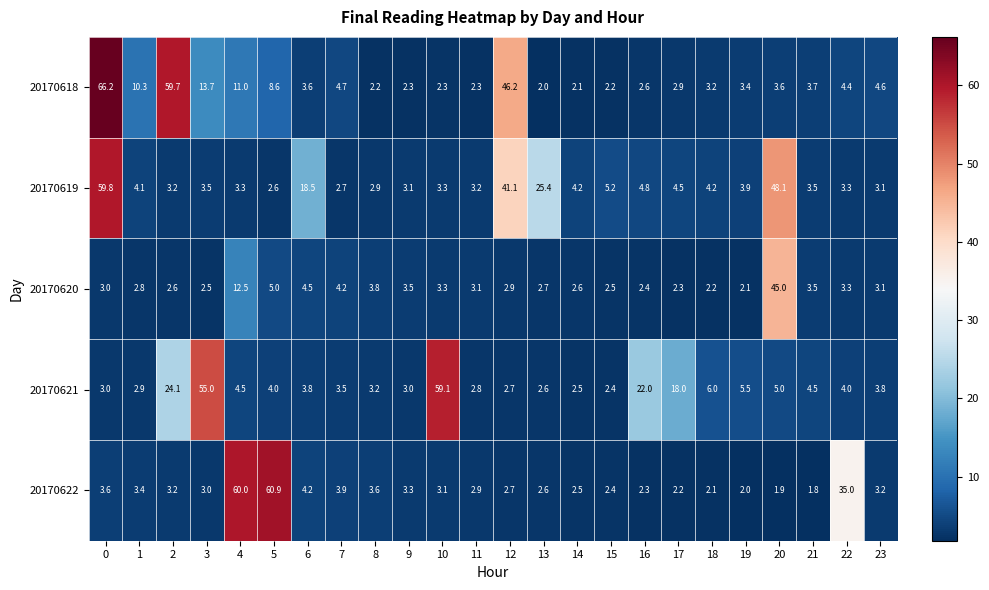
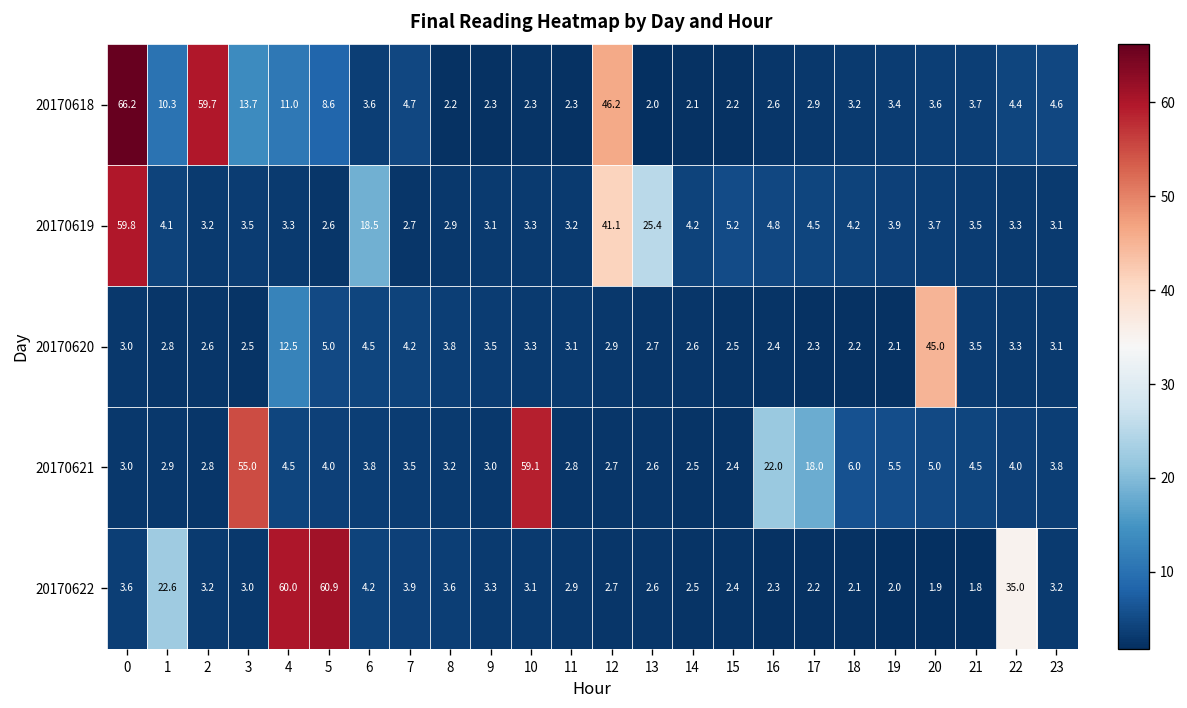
  {
    "20170618": {
      "0": 66.2,
      "1": 10.3,
      "2": 59.7,
      "3": 13.7,
      "4": 11.0,
      "5": 8.6,
      "6": 3.6,
      "7": 4.7,
      "8": 2.2,
      "9": 2.3,
      "10": 2.3,
      "11": 2.3,
      "12": 46.2,
      "13": 2.0,
      "14": 2.1,
      "15": 2.2,
      "16": 2.6,
      "17": 2.9,
      "18": 3.2,
      "19": 3.4,
      "20": 3.6,
      "21": 3.7,
      "22": 4.4,
      "23": 4.6
    },
    "20170619": {
      "0": 59.8,
      "1": 4.1,
      "2": 3.2,
      "3": 3.5,
      "4": 3.3,
      "5": 2.6,
      "6": 18.5,
      "7": 2.7,
      "8": 2.9,
      "9": 3.1,
      "10": 3.3,
      "11": 3.2,
      "12": 41.1,
      "13": 25.4,
      "14": 4.2,
      "15": 5.2,
      "16": 4.8,
      "17": 4.5,
      "18": 4.2,
      "19": 3.9,
-     "20": 48.1,
+     "20": 3.7,
      "21": 3.5,
      "22": 3.3,
      "23": 3.1
    },
    "20170620": {
      "0": 3.0,
      "1": 2.8,
      "2": 2.6,
      "3": 2.5,
      "4": 12.5,
      "5": 5.0,
      "6": 4.5,
      "7": 4.2,
      "8": 3.8,
      "9": 3.5,
      "10": 3.3,
      "11": 3.1,
      "12": 2.9,
      "13": 2.7,
      "14": 2.6,
      "15": 2.5,
      "16": 2.4,
      "17": 2.3,
      "18": 2.2,
      "19": 2.1,
      "20": 45.0,
      "21": 3.5,
      "22": 3.3,
      "23": 3.1
    },
    "20170621": {
      "0": 3.0,
      "1": 2.9,
-     "2": 24.1,
+     "2": 2.8,
      "3": 55.0,
      "4": 4.5,
      "5": 4.0,
      "6": 3.8,
      "7": 3.5,
      "8": 3.2,
      "9": 3.0,
      "10": 59.1,
      "11": 2.8,
      "12": 2.7,
      "13": 2.6,
      "14": 2.5,
      "15": 2.4,
      "16": 22.0,
      "17": 18.0,
      "18": 6.0,
      "19": 5.5,
      "20": 5.0,
      "21": 4.5,
      "22": 4.0,
      "23": 3.8
    },
    "20170622": {
      "0": 3.6,
-     "1": 3.4,
+     "1": 22.6,
      "2": 3.2,
      "3": 3.0,
      "4": 60.0,
      "5": 60.9,
      "6": 4.2,
      "7": 3.9,
      "8": 3.6,
      "9": 3.3,
      "10": 3.1,
      "11": 2.9,
      "12": 2.7,
      "13": 2.6,
      "14": 2.5,
      "15": 2.4,
      "16": 2.3,
      "17": 2.2,
      "18": 2.1,
      "19": 2.0,
      "20": 1.9,
      "21": 1.8,
      "22": 35.0,
      "23": 3.2
    }
  }
